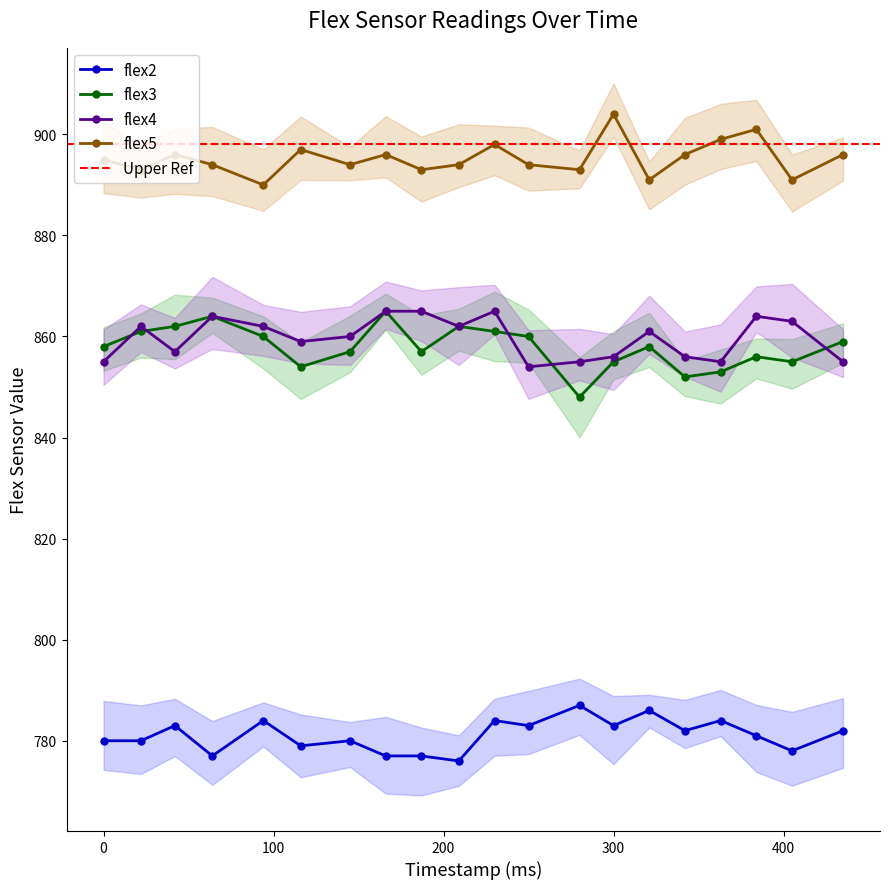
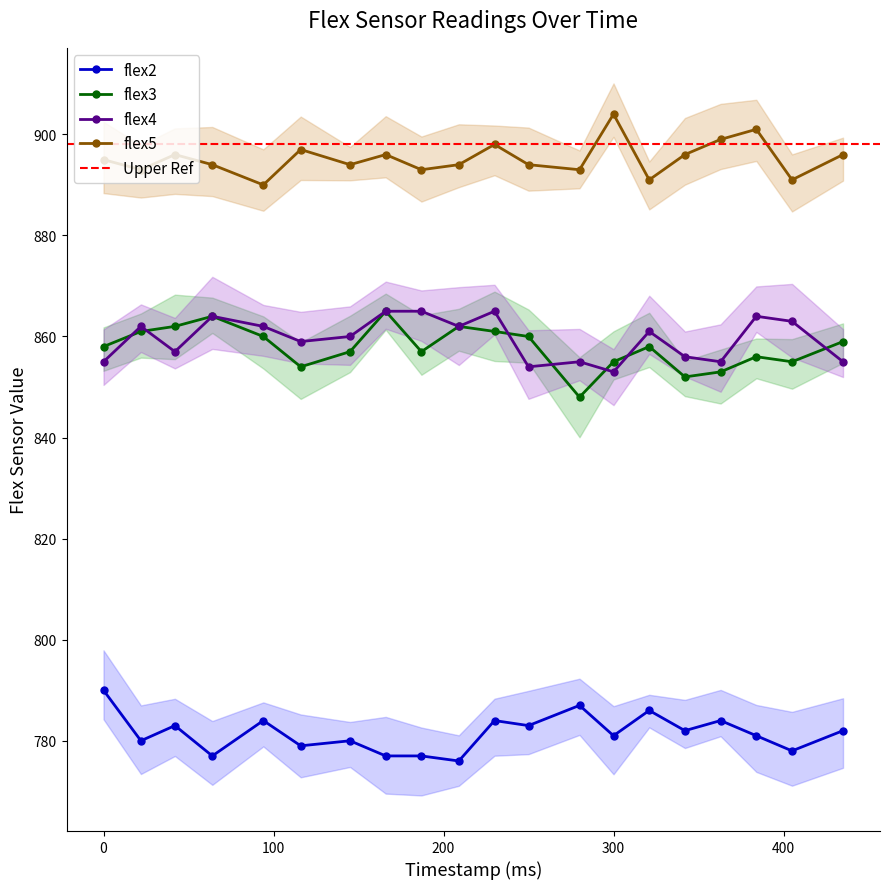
  {
    "flex2": {
-     "0": 780,
-     "300": 783
+     "0": 790,
+     "300": 781
    },
    "flex3": {
      "0": 858,
      "300": 855
    },
    "flex4": {
      "0": 855,
-     "300": 856
+     "300": 853
    },
    "flex5": {
      "300": 904
    }
  }
